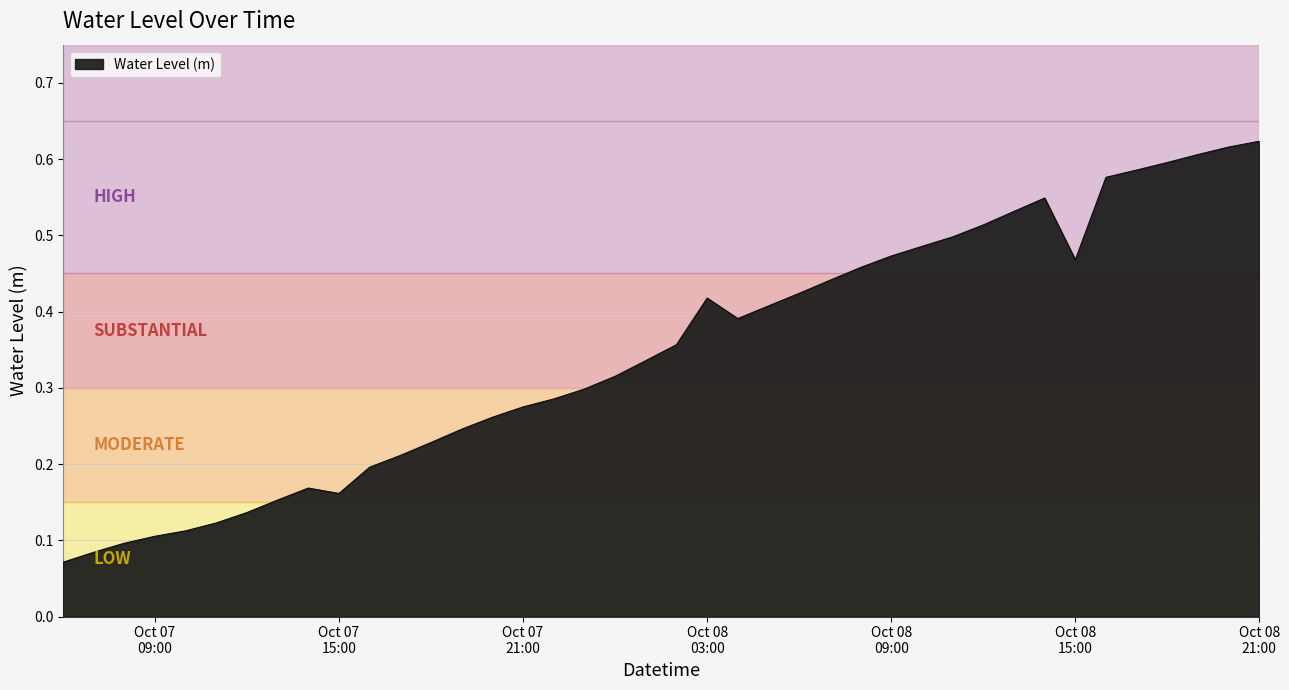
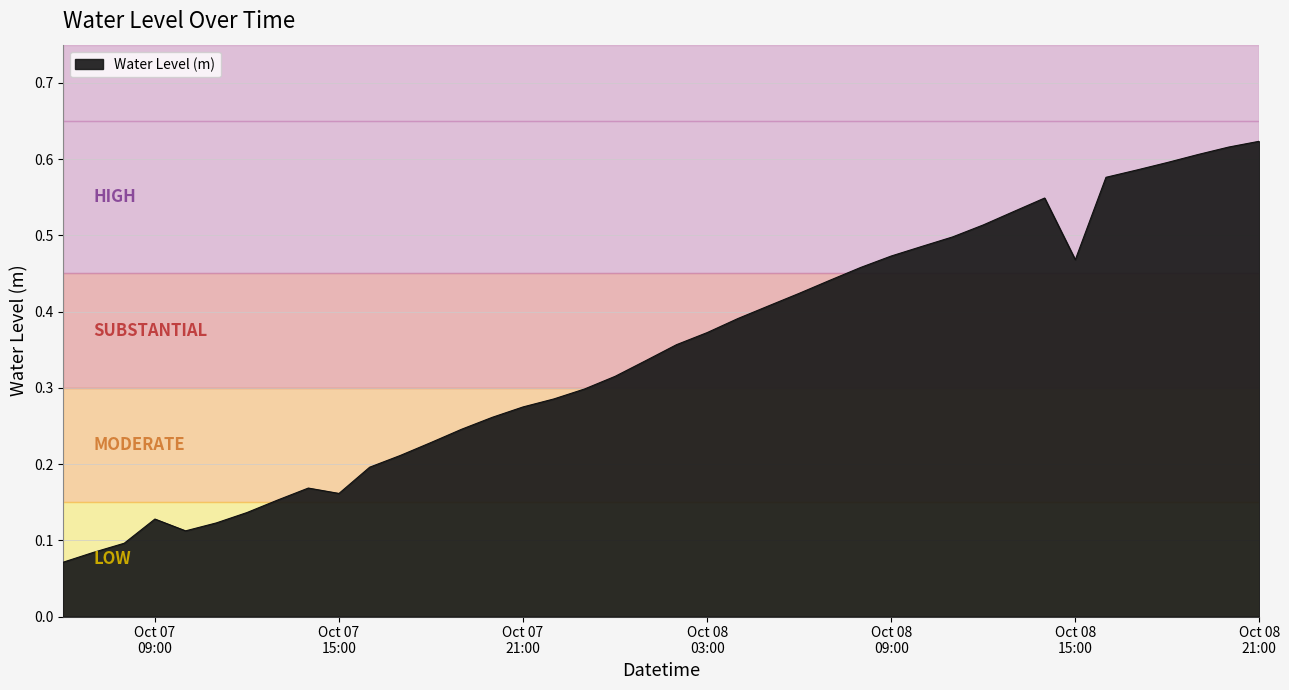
  {
-   "Oct 07 09:00": 0.11,
+   "Oct 07 09:00": 0.13,
    "Oct 07 15:00": 0.16,
    "Oct 07 21:00": 0.27,
-   "Oct 08 03:00": 0.42,
+   "Oct 08 03:00": 0.37,
    "Oct 08 09:00": 0.47,
    "Oct 08 15:00": 0.47,
    "Oct 08 21:00": 0.62
  }
